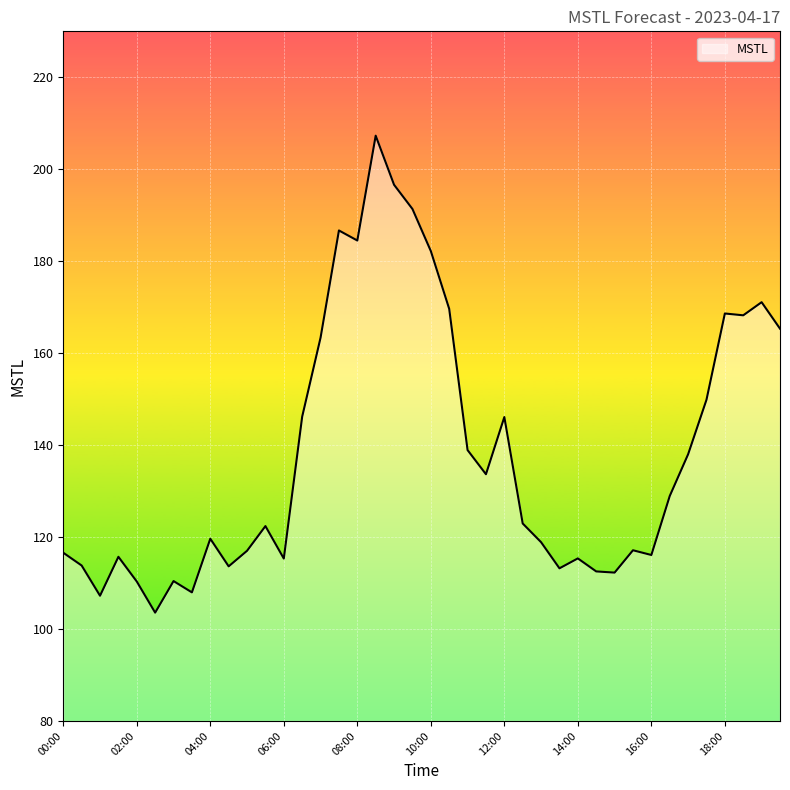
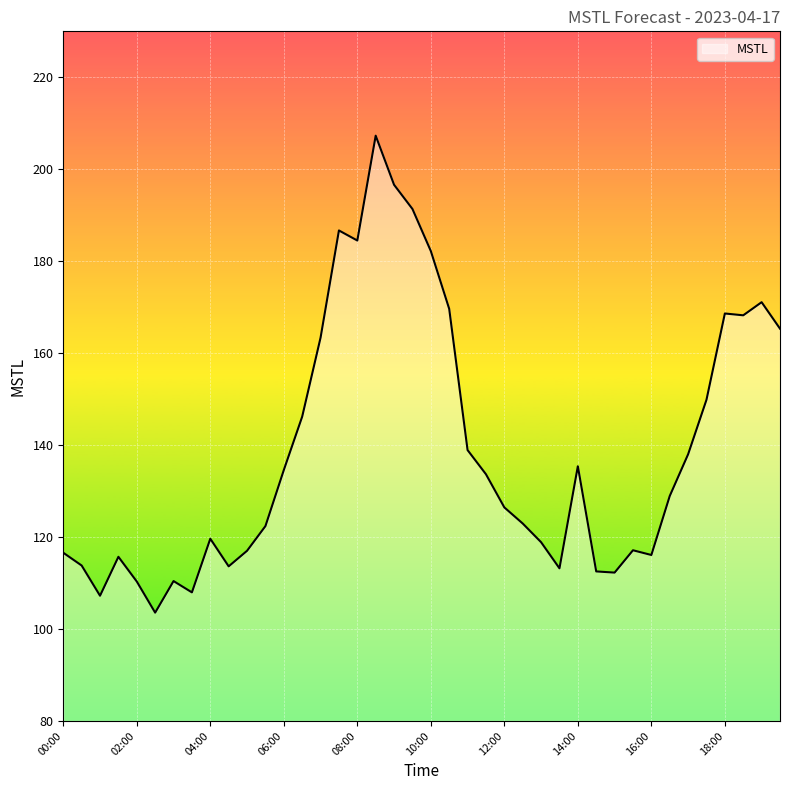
  {
    "00:00": 117,
    "02:00": 110,
    "04:00": 120,
-   "06:00": 115,
+   "06:00": 135,
    "08:00": 185,
    "10:00": 182,
-   "12:00": 146,
-   "14:00": 115,
+   "12:00": 126,
+   "14:00": 135,
    "16:00": 116,
    "18:00": 169
  }
